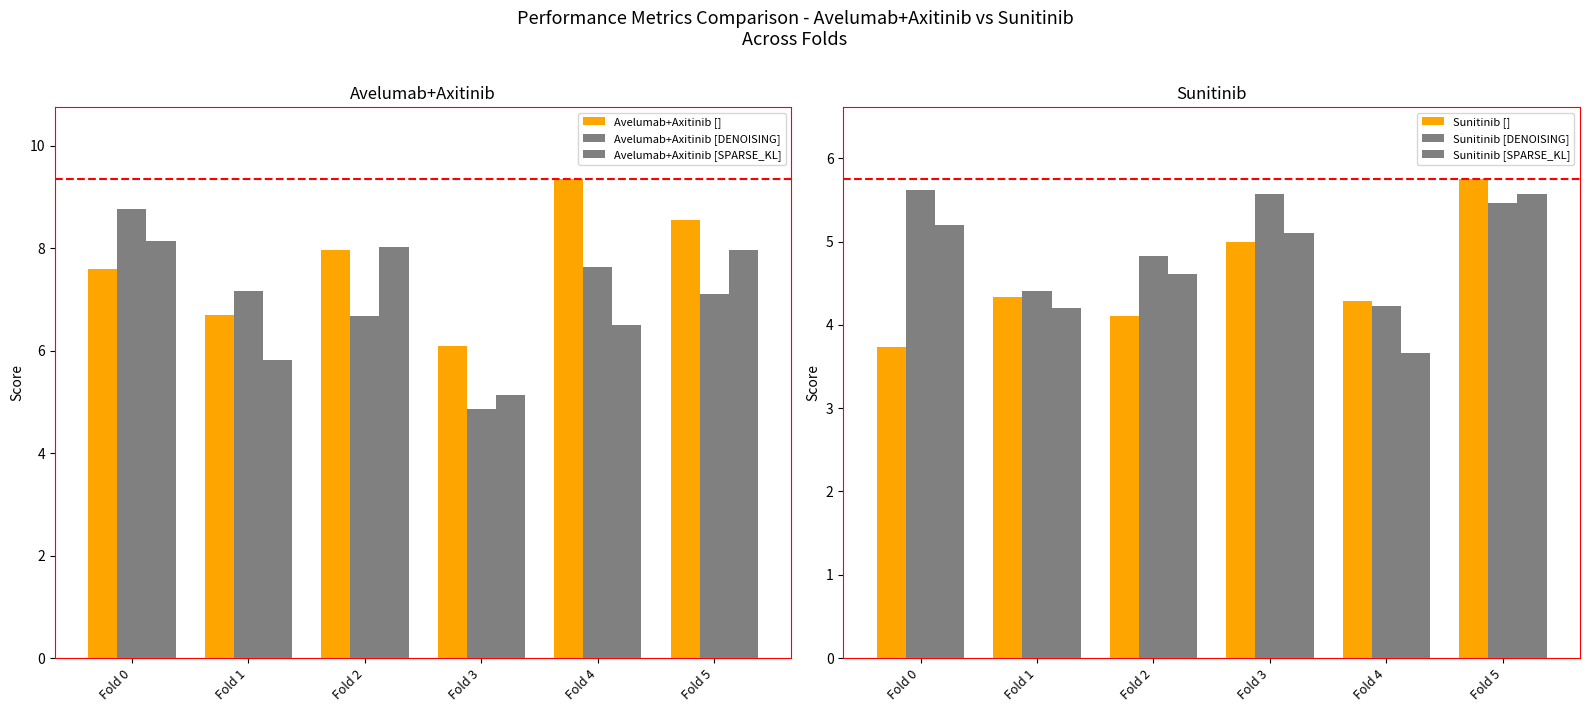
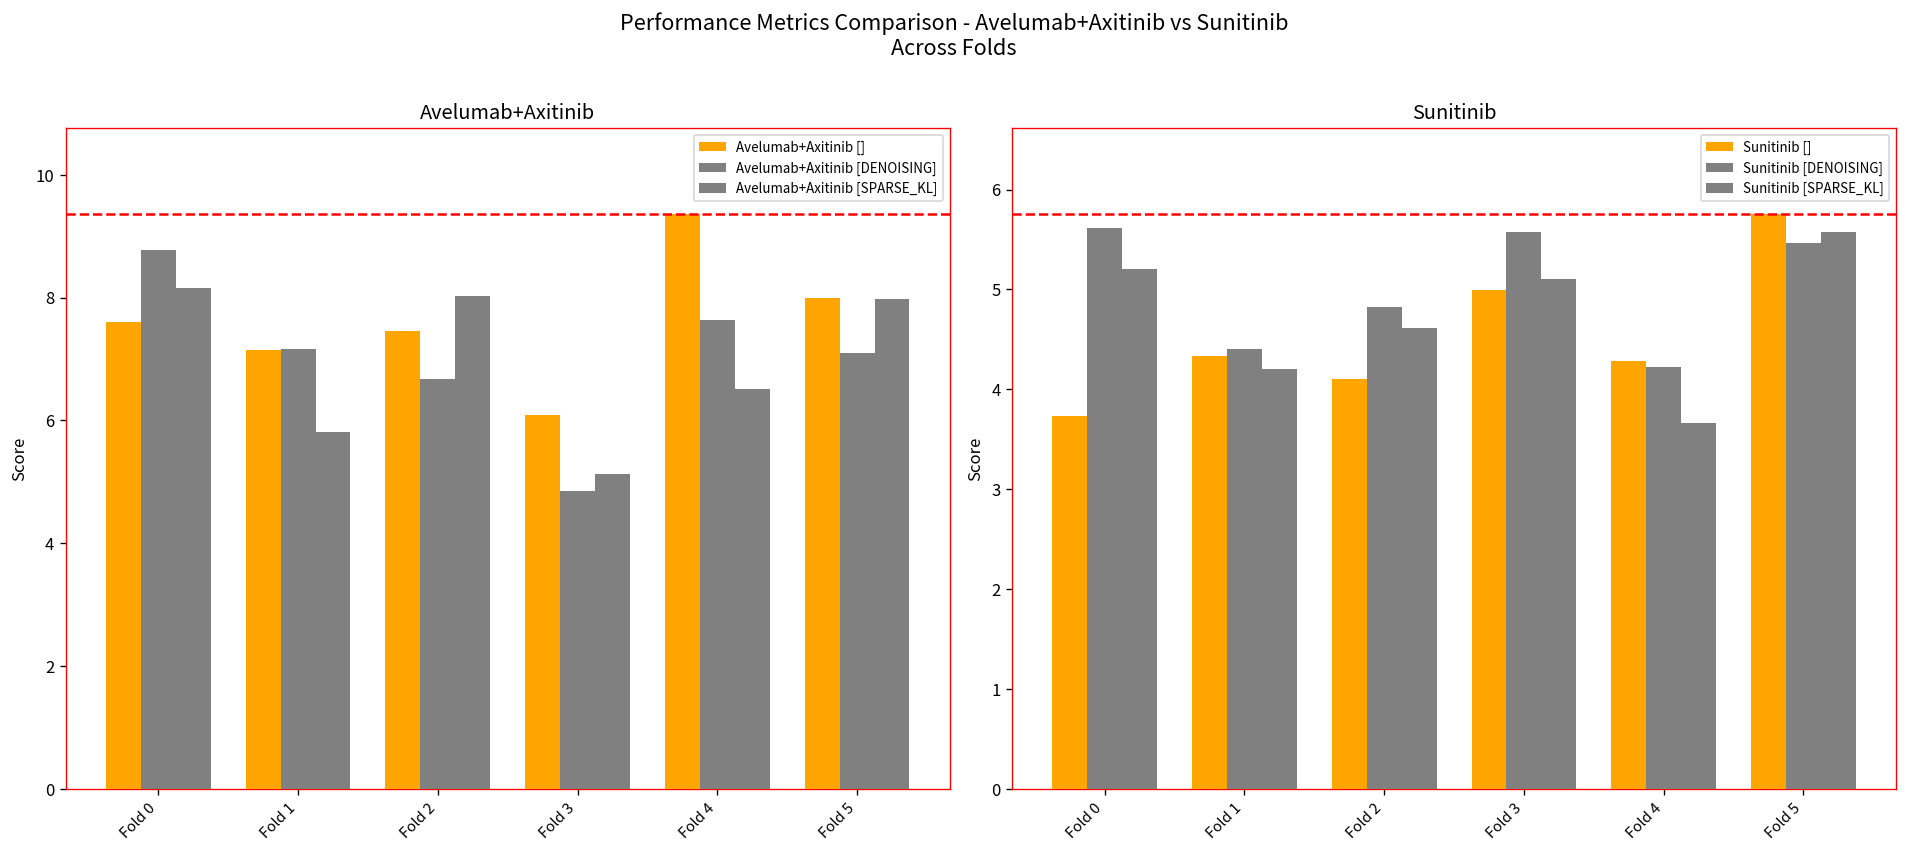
  {
    "Avelumab+Axitinib": {
      "Avelumab+Axitinib []": {
        "Fold 0": 7.6,
-       "Fold 1": 6.7,
-       "Fold 2": 8.0,
+       "Fold 1": 7.1,
+       "Fold 2": 7.5,
        "Fold 3": 6.1,
        "Fold 4": 9.4,
-       "Fold 5": 8.6
+       "Fold 5": 8.0
      }
    },
    "Sunitinib": {
      "Sunitinib []": {
        "Fold 0": 3.7,
        "Fold 1": 4.3,
        "Fold 2": 4.1,
        "Fold 3": 5.0,
        "Fold 4": 4.3,
        "Fold 5": 5.8
      }
    }
  }
